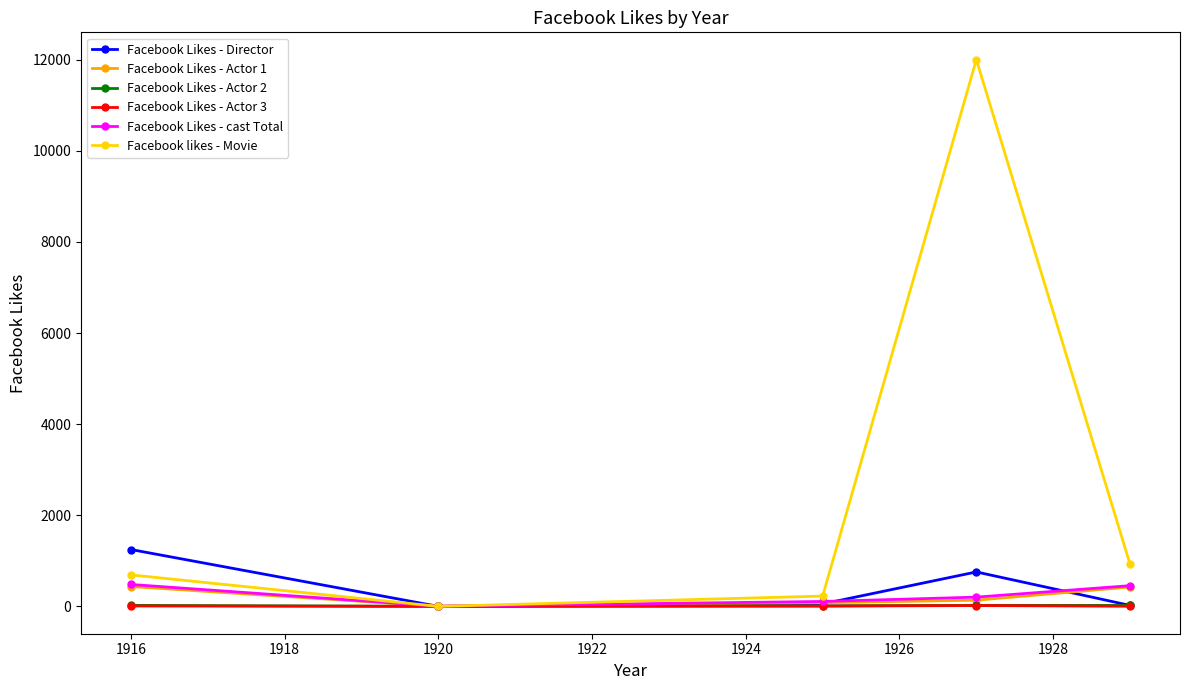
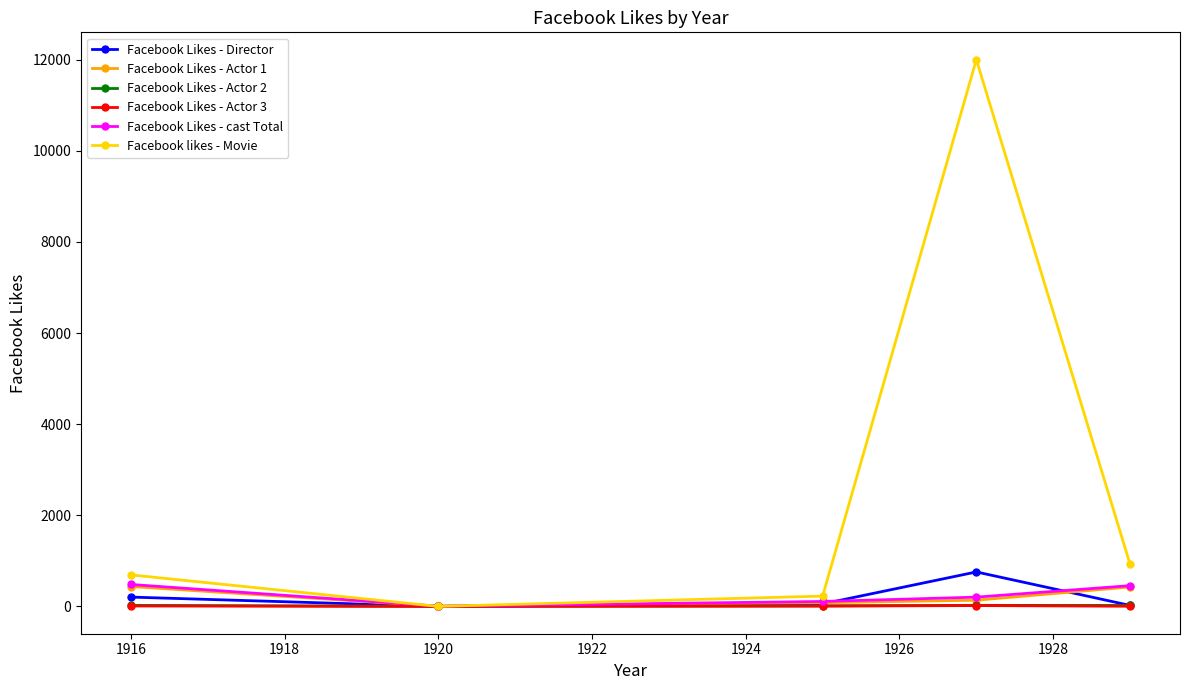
  {
    "Facebook Likes - Director": {
-     "1916": 1200
+     "1916": 200
    }
  }
